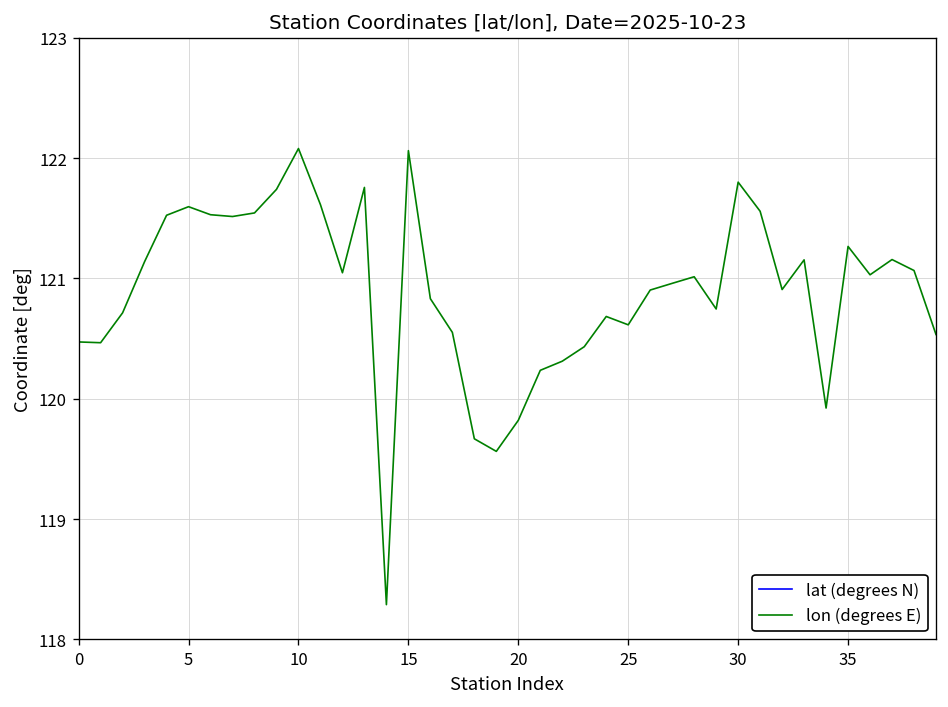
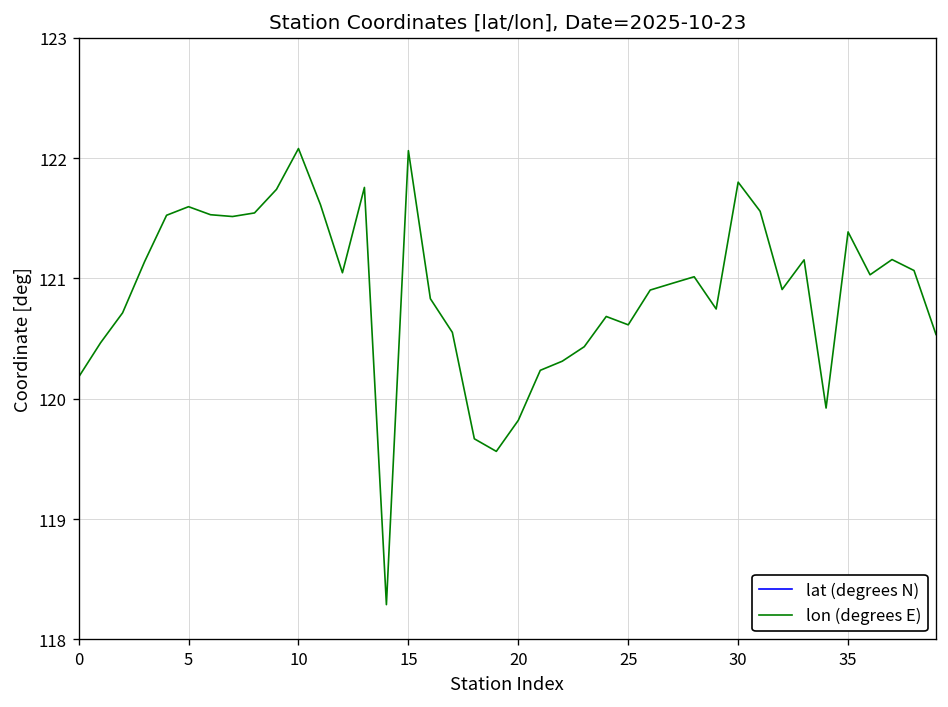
  {
    "lon (degrees E)": {
-     "0": 120.47,
+     "0": 120.18,
      "5": 121.60,
      "10": 122.08,
      "15": 122.06,
      "20": 119.82,
      "25": 120.61,
      "30": 121.80,
-     "35": 121.27
+     "35": 121.39
    }
  }
